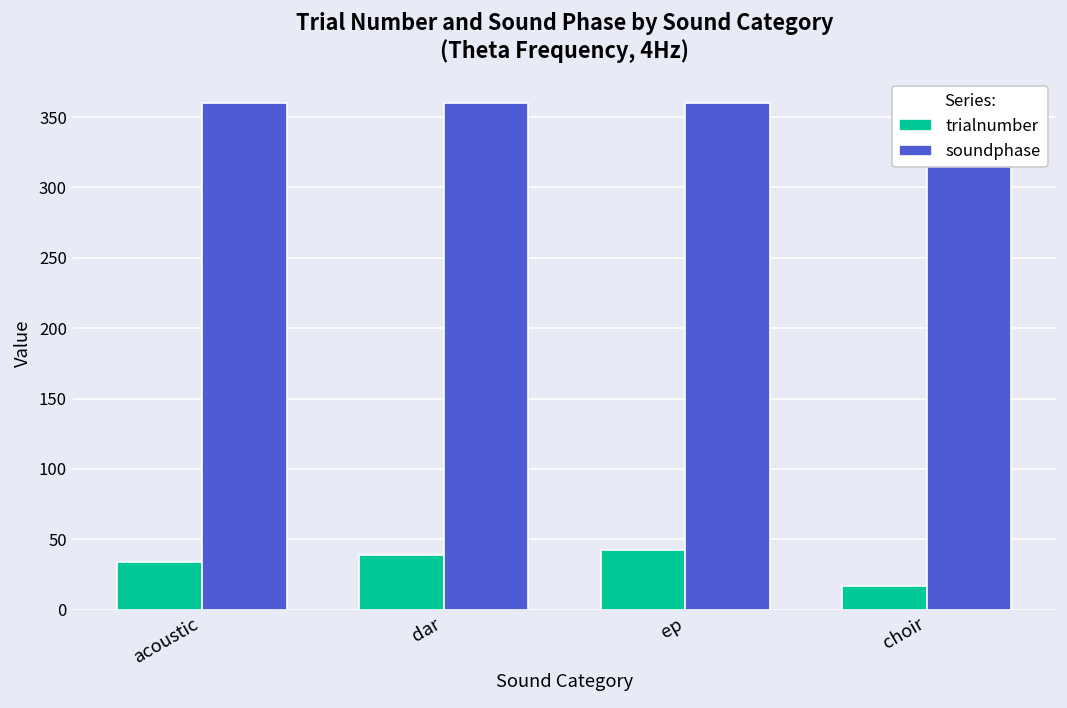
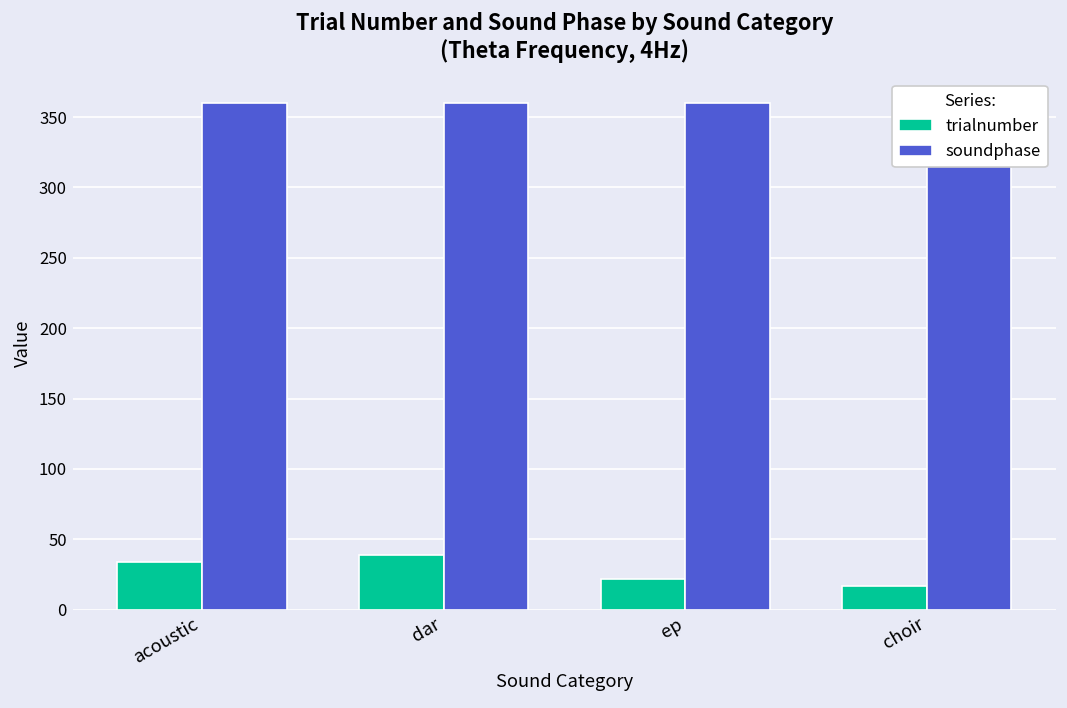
  {
    "trialnumber": {
      "acoustic": 34,
      "dar": 39,
-     "ep": 42,
+     "ep": 22,
      "choir": 17
    },
    "soundphase": {
      "acoustic": 360,
      "dar": 360,
      "ep": 360
    }
  }
